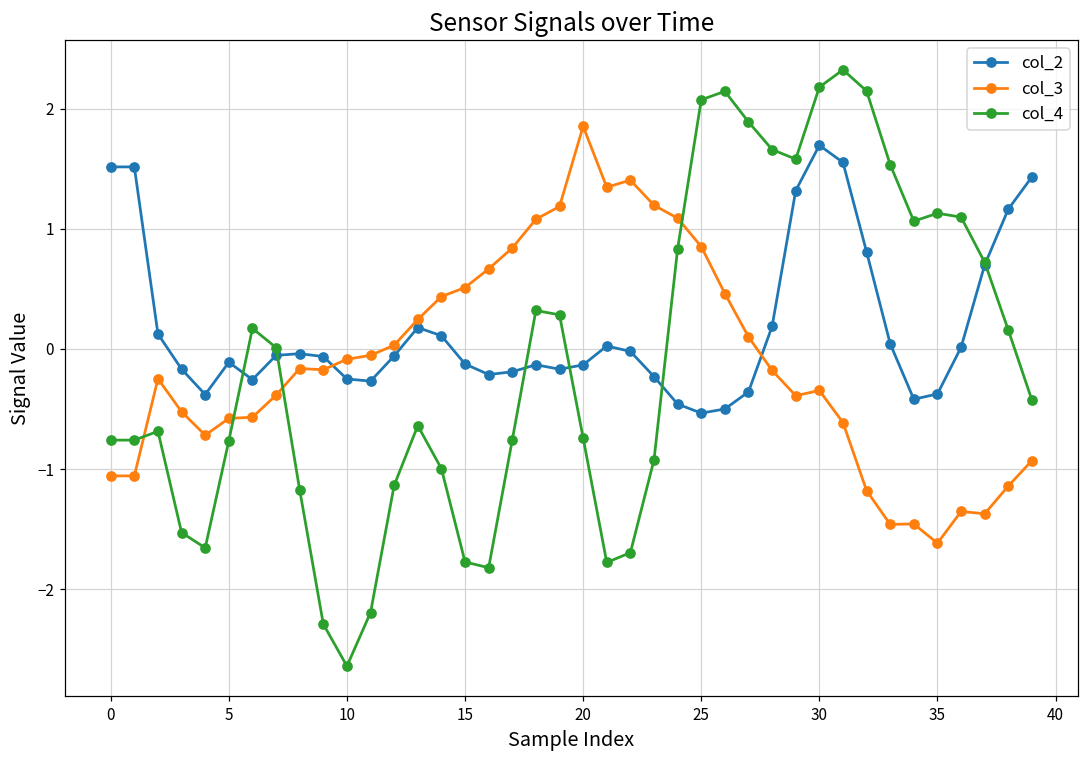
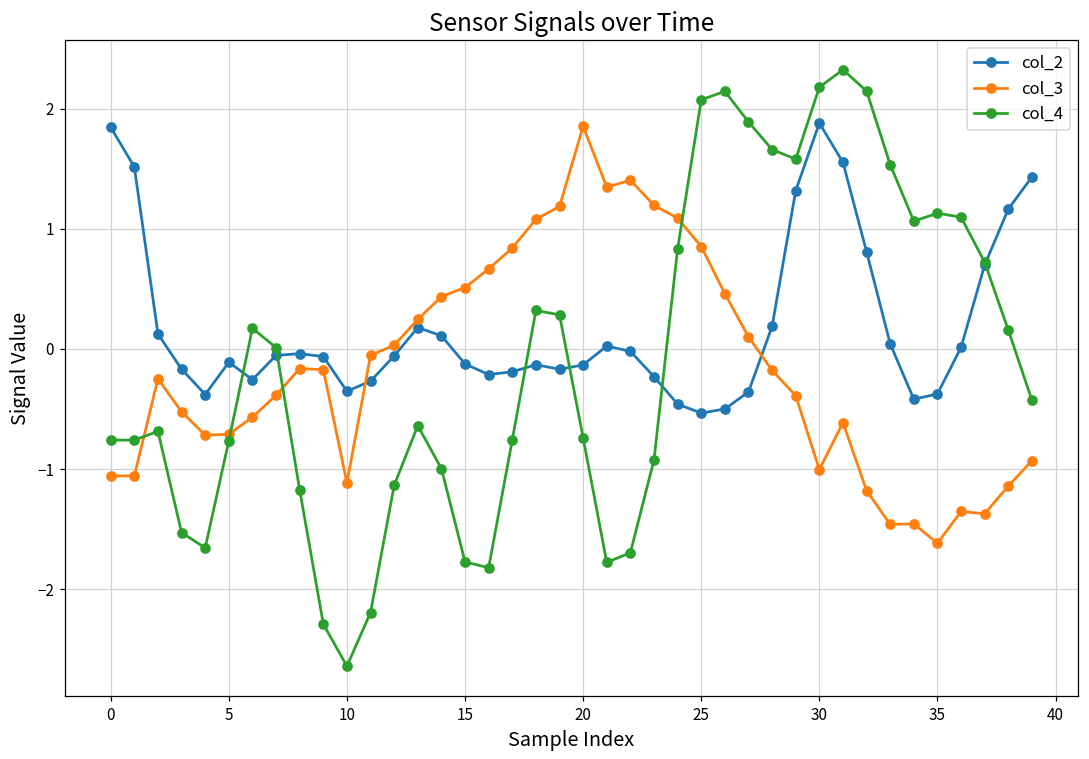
  {
    "col_2": {
-     "0": 1.52,
+     "0": 1.85,
      "5": -0.11,
-     "10": -0.25,
+     "10": -0.35,
      "15": -0.13,
      "20": -0.13,
      "25": -0.53,
-     "30": 1.69,
+     "30": 1.88,
      "35": -0.37
    },
    "col_3": {
      "0": -1.06,
-     "5": -0.58,
-     "10": -0.09,
+     "5": -0.71,
+     "10": -1.12,
      "15": 0.51,
      "20": 1.85,
      "25": 0.85,
-     "30": -0.35,
+     "30": -1.00,
      "35": -1.62
    },
    "col_4": {
      "0": -0.76,
      "5": -0.76,
      "10": -2.64,
      "15": -1.77,
      "20": -0.74,
      "25": 2.07,
      "30": 2.18,
      "35": 1.13
    }
  }
